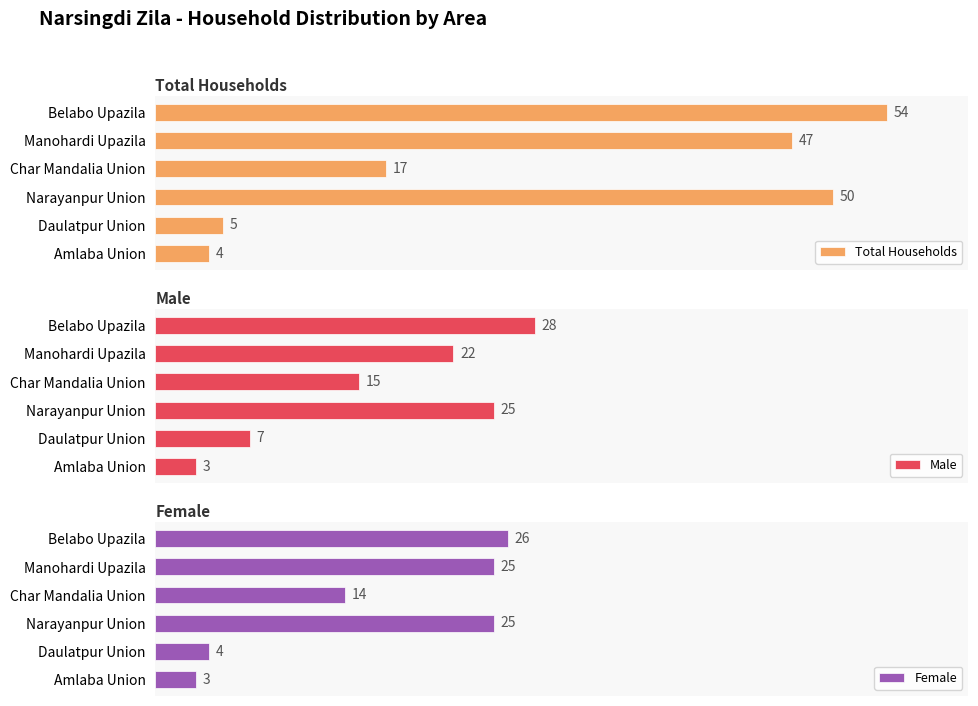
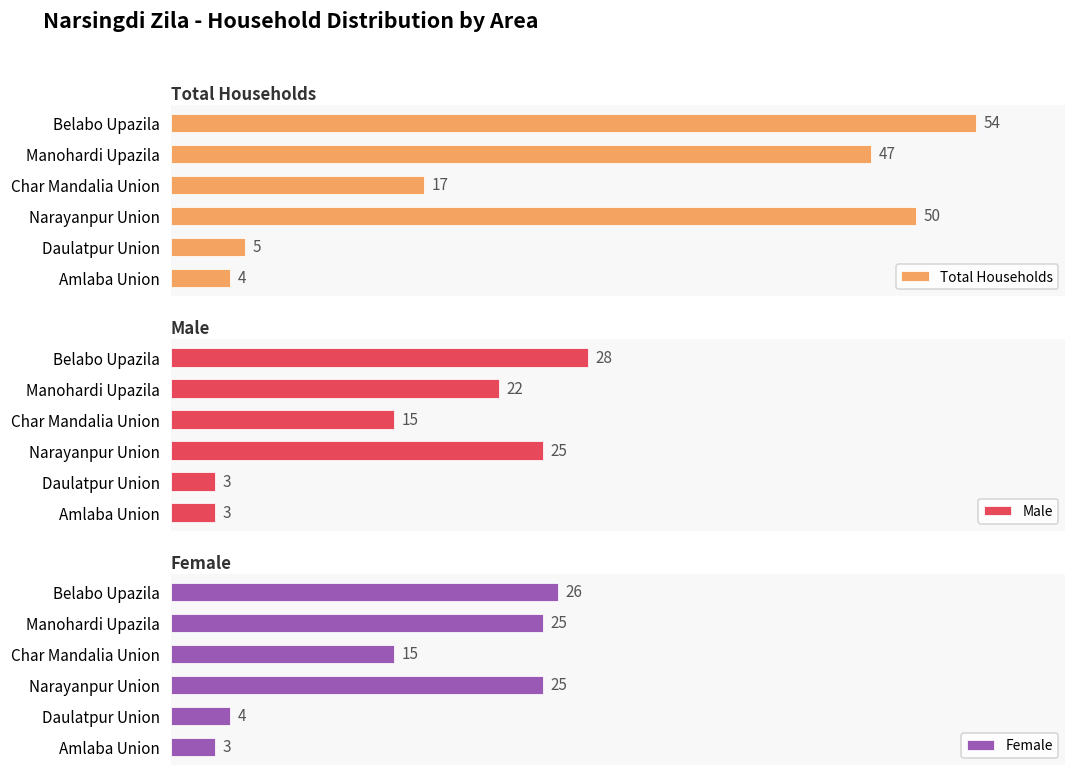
  {
    "Total Households": {
      "Belabo Upazila": 54,
      "Manohardi Upazila": 47,
      "Char Mandalia Union": 17,
      "Narayanpur Union": 50,
      "Daulatpur Union": 5,
      "Amlaba Union": 4
    },
    "Male": {
      "Belabo Upazila": 28,
      "Manohardi Upazila": 22,
      "Char Mandalia Union": 15,
      "Narayanpur Union": 25,
-     "Daulatpur Union": 7,
+     "Daulatpur Union": 3,
      "Amlaba Union": 3
    },
    "Female": {
      "Belabo Upazila": 26,
      "Manohardi Upazila": 25,
-     "Char Mandalia Union": 14,
+     "Char Mandalia Union": 15,
      "Narayanpur Union": 25,
      "Daulatpur Union": 4,
      "Amlaba Union": 3
    }
  }
